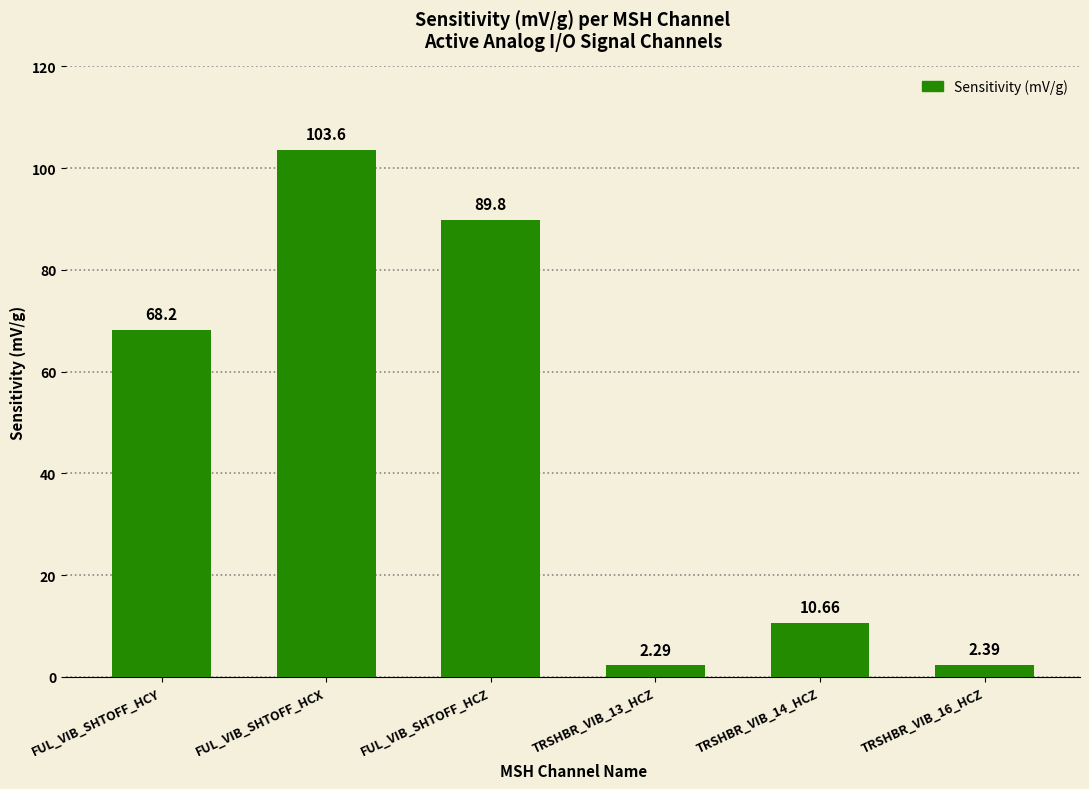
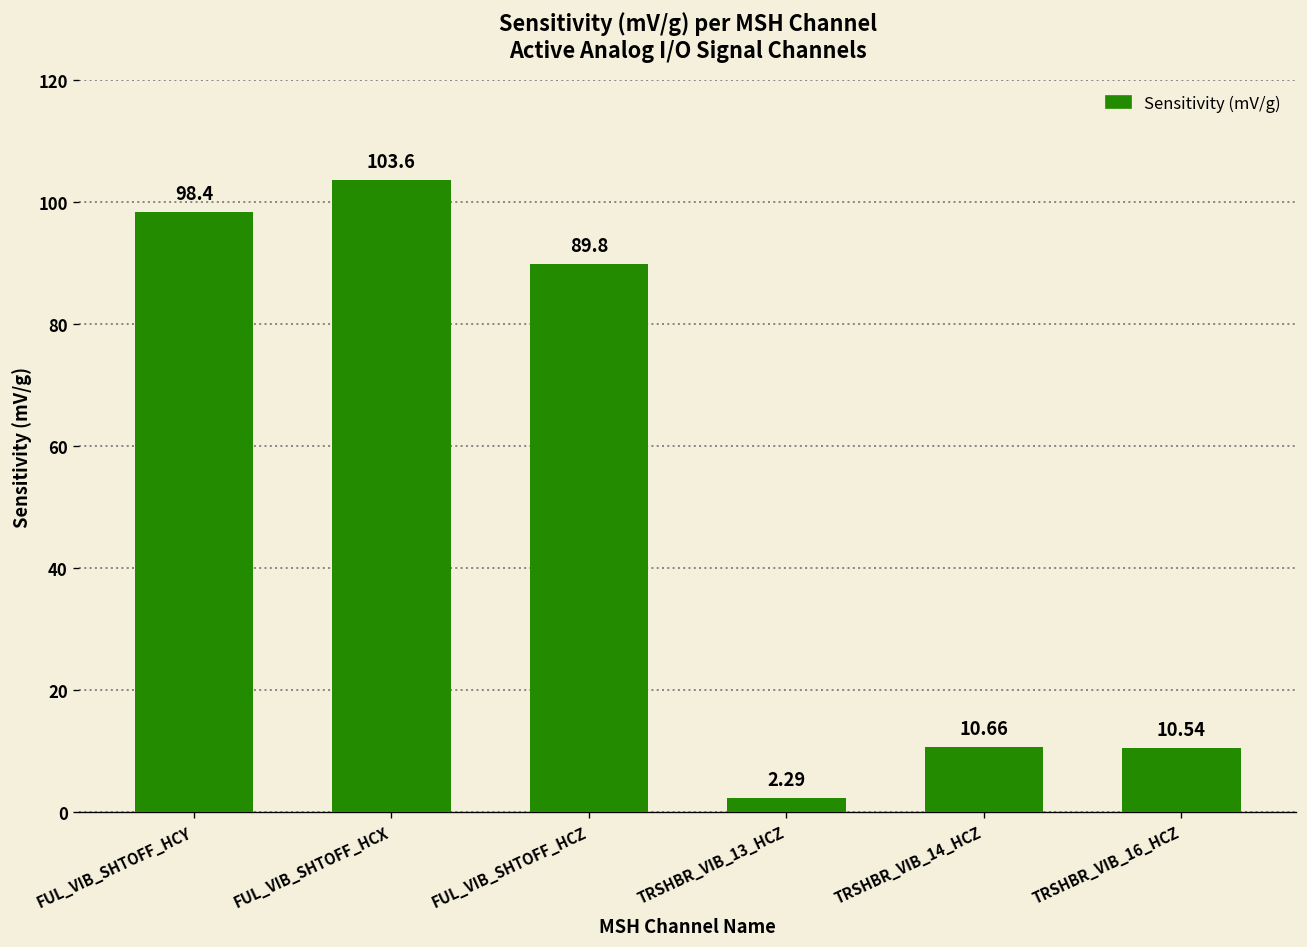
  {
-   "FUL_VIB_SHTOFF_HCY": 68.2,
+   "FUL_VIB_SHTOFF_HCY": 98.4,
    "FUL_VIB_SHTOFF_HCX": 103.6,
    "FUL_VIB_SHTOFF_HCZ": 89.8,
    "TRSHBR_VIB_13_HCZ": 2.29,
    "TRSHBR_VIB_14_HCZ": 10.66,
-   "TRSHBR_VIB_16_HCZ": 2.39
+   "TRSHBR_VIB_16_HCZ": 10.54
  }
